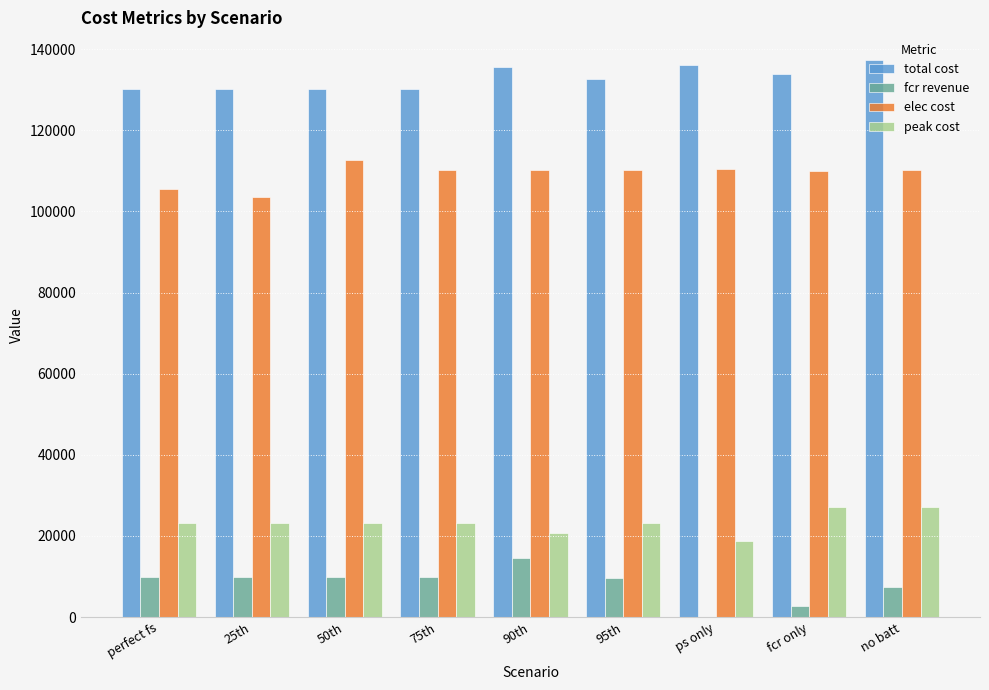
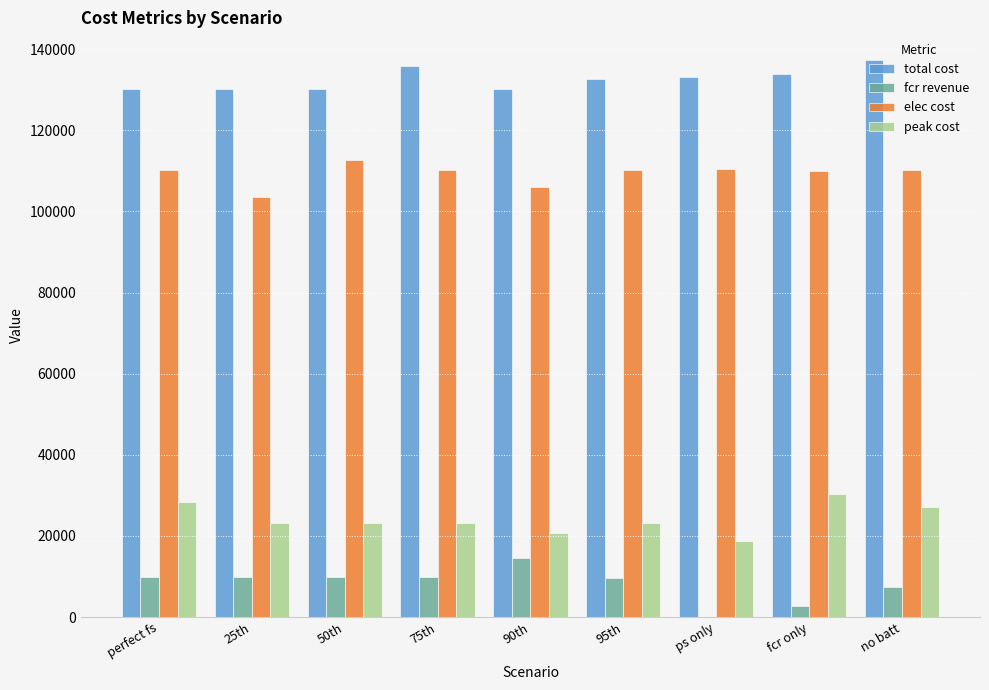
  {
    "total cost": {
      "perfect fs": 130000,
      "25th": 130000,
      "50th": 130000,
-     "75th": 130000,
-     "90th": 135000,
+     "75th": 136000,
+     "90th": 130000,
      "95th": 133000,
-     "ps only": 136000,
+     "ps only": 133000,
      "fcr only": 134000,
      "no batt": 137000
    },
    "fcr revenue": {
      "perfect fs": 10000,
      "25th": 10000,
      "50th": 10000,
      "75th": 10000,
      "90th": 15000,
      "95th": 10000,
      "ps only": 0,
      "fcr only": 3000,
      "no batt": 7000
    },
    "elec cost": {
-     "perfect fs": 105000,
+     "perfect fs": 110000,
      "25th": 104000,
      "50th": 113000,
      "75th": 110000,
-     "90th": 110000,
+     "90th": 106000,
      "95th": 110000,
      "ps only": 110000,
      "fcr only": 110000,
      "no batt": 110000
    },
    "peak cost": {
-     "perfect fs": 23000,
+     "perfect fs": 28000,
      "25th": 23000,
      "50th": 23000,
      "75th": 23000,
      "90th": 21000,
      "95th": 23000,
      "ps only": 19000,
-     "fcr only": 27000,
+     "fcr only": 30000,
      "no batt": 27000
    }
  }
